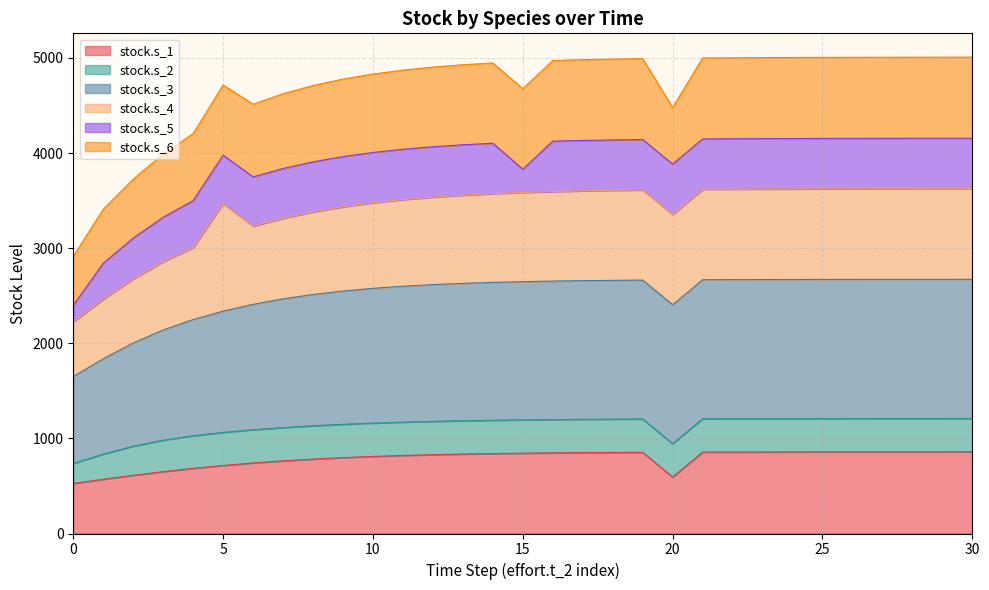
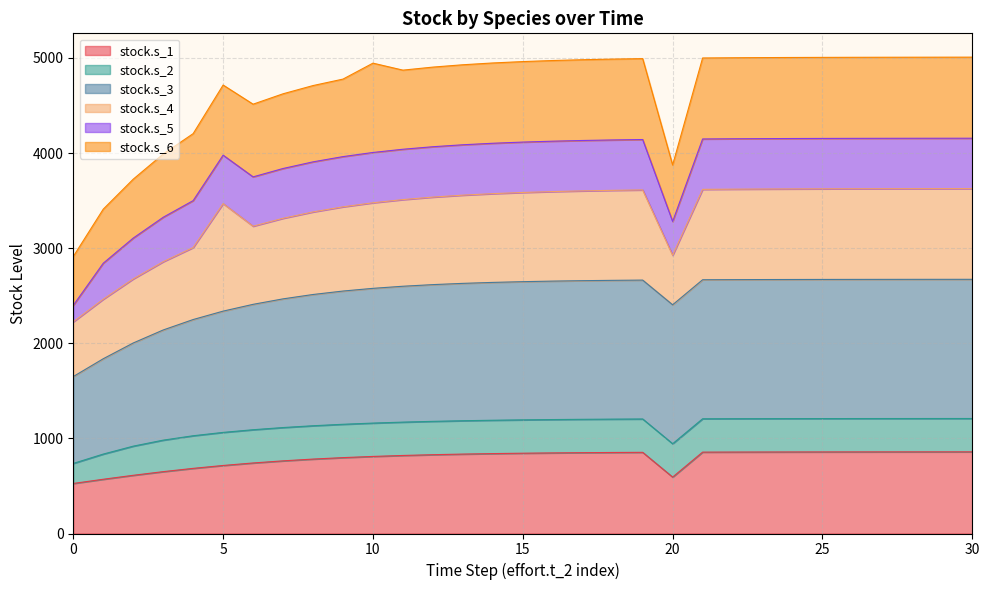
  {
    "stock.s_1": {
      "0": 500,
      "5": 700,
      "10": 800,
      "15": 800,
      "20": 600,
      "25": 900,
      "30": 900
    },
    "stock.s_4": {
      "0": 600,
      "5": 1100,
      "10": 900,
      "15": 900,
-     "20": 900,
+     "20": 500,
      "25": 1000,
      "30": 1000
    },
    "stock.s_5": {
      "0": 200,
      "5": 500,
      "10": 500,
-     "15": 200,
-     "20": 500,
+     "15": 500,
+     "20": 400,
      "25": 500,
      "30": 500
    },
    "stock.s_6": {
      "0": 500,
      "5": 700,
-     "10": 800,
+     "10": 900,
      "15": 800,
      "20": 600,
      "25": 900,
      "30": 900
    }
  }
